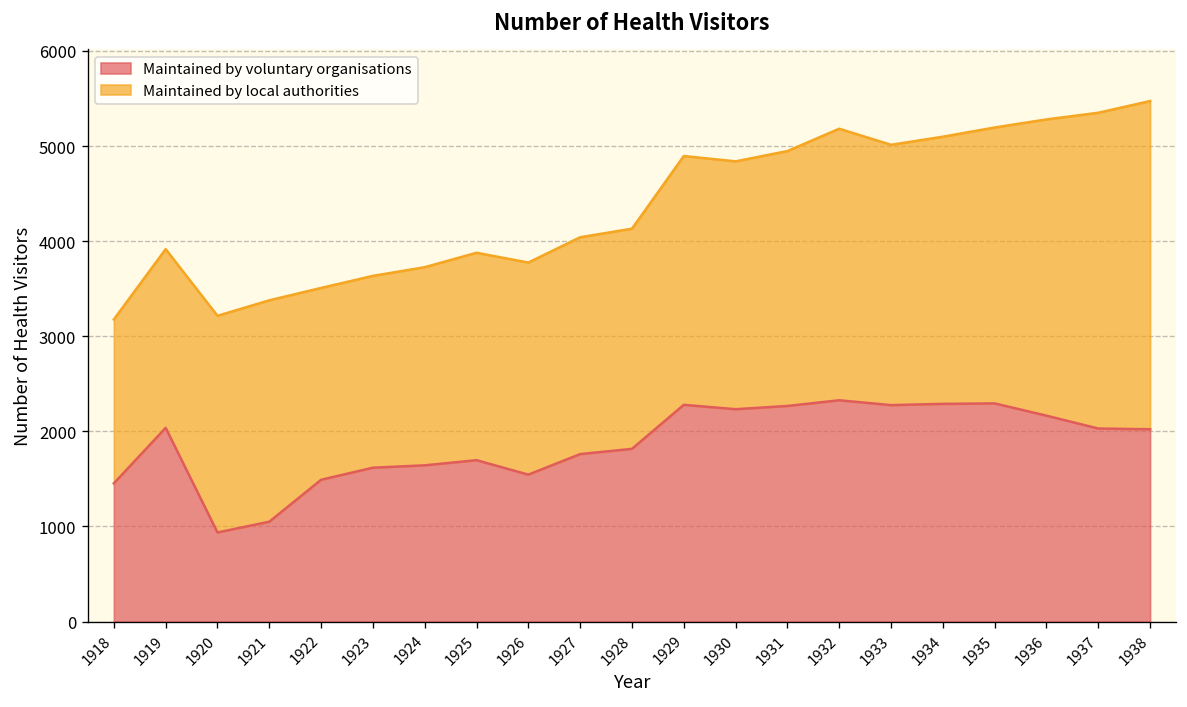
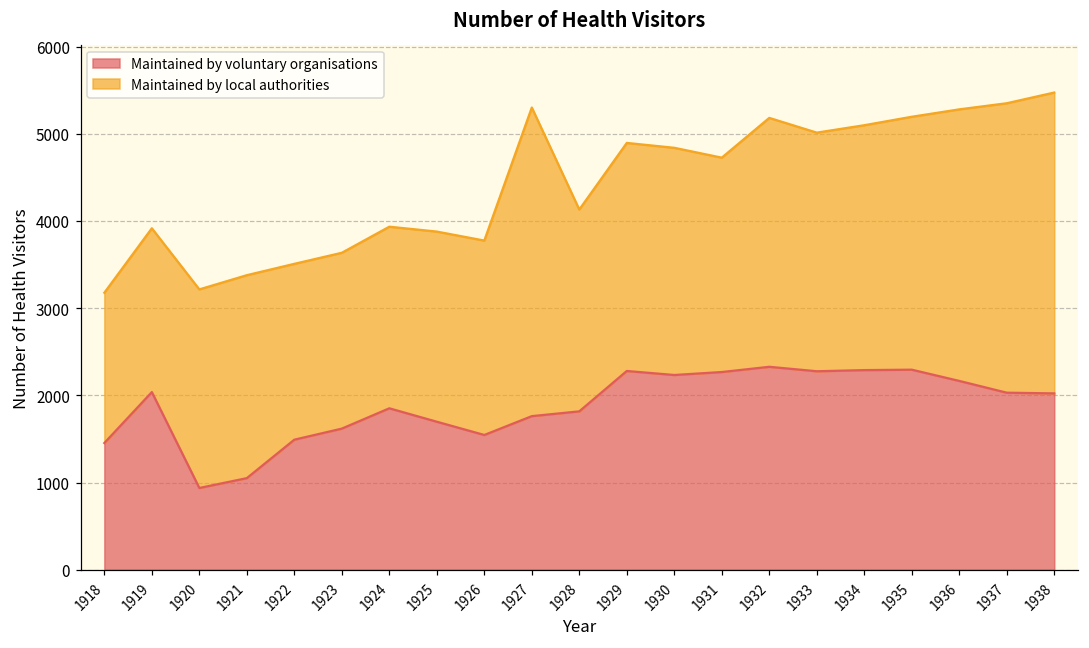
  {
    "Maintained by voluntary organisations": {
      "1918": 1500,
      "1919": 2000,
      "1920": 900,
      "1921": 1100,
      "1922": 1500,
      "1923": 1600,
-     "1924": 1600,
+     "1924": 1900,
      "1925": 1700,
      "1926": 1500,
      "1927": 1800,
      "1928": 1800,
      "1929": 2300,
      "1930": 2200,
      "1931": 2300,
      "1932": 2300,
      "1933": 2300,
      "1934": 2300,
      "1935": 2300,
      "1936": 2200,
      "1937": 2000,
      "1938": 2000
    },
    "Maintained by local authorities": {
      "1918": 1700,
      "1919": 1900,
      "1920": 2300,
      "1921": 2300,
      "1922": 2000,
      "1923": 2000,
      "1924": 2100,
      "1925": 2200,
      "1926": 2200,
-     "1927": 2300,
+     "1927": 3500,
      "1928": 2300,
      "1929": 2600,
      "1930": 2600,
-     "1931": 2700,
+     "1931": 2500,
      "1932": 2900,
      "1933": 2700,
      "1934": 2800,
      "1935": 2900,
      "1936": 3100,
      "1937": 3300,
      "1938": 3500
    }
  }
